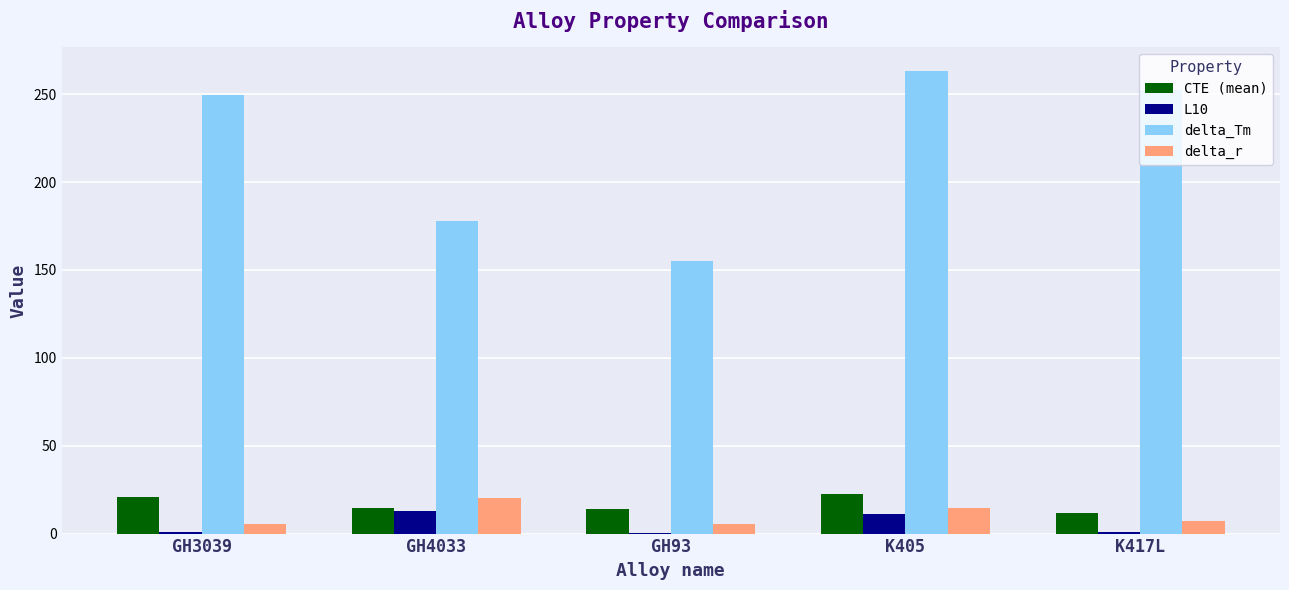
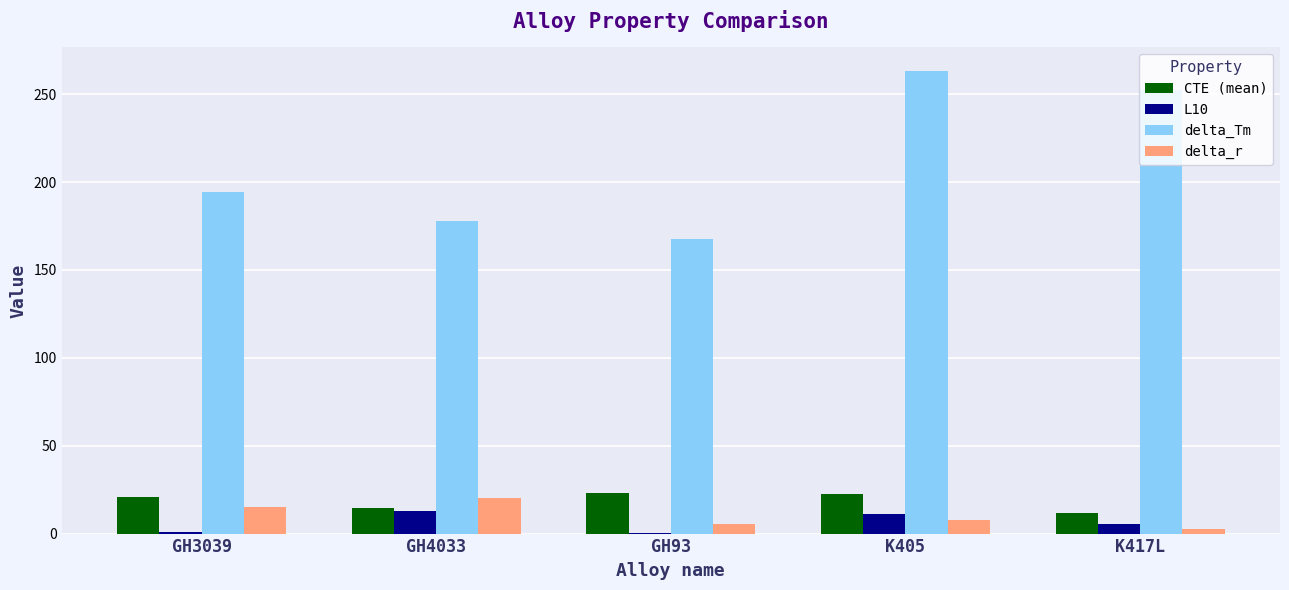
  {
    "CTE (mean)": {
      "GH3039": 21,
      "GH4033": 14,
-     "GH93": 14,
+     "GH93": 23,
      "K405": 23,
      "K417L": 12
    },
    "L10": {
      "GH4033": 13,
      "K405": 11,
-     "K417L": 1
+     "K417L": 6
    },
    "delta_Tm": {
-     "GH3039": 249,
+     "GH3039": 194,
      "GH4033": 178,
-     "GH93": 155,
+     "GH93": 168,
      "K405": 263
    },
    "delta_r": {
-     "GH3039": 5,
+     "GH3039": 15,
      "GH4033": 20,
      "GH93": 6,
-     "K405": 15,
-     "K417L": 7
+     "K405": 8,
+     "K417L": 2
    }
  }
